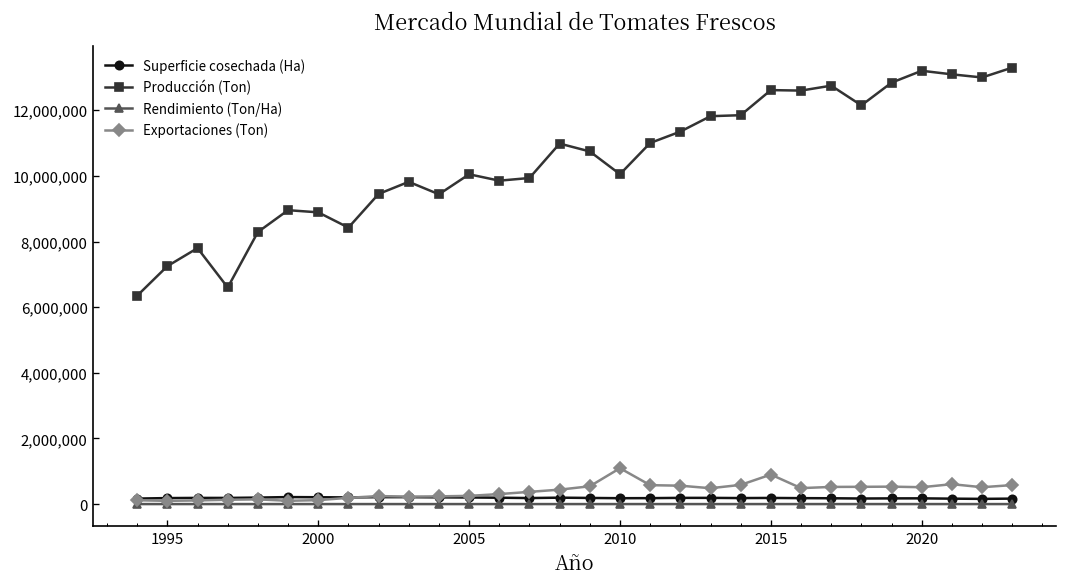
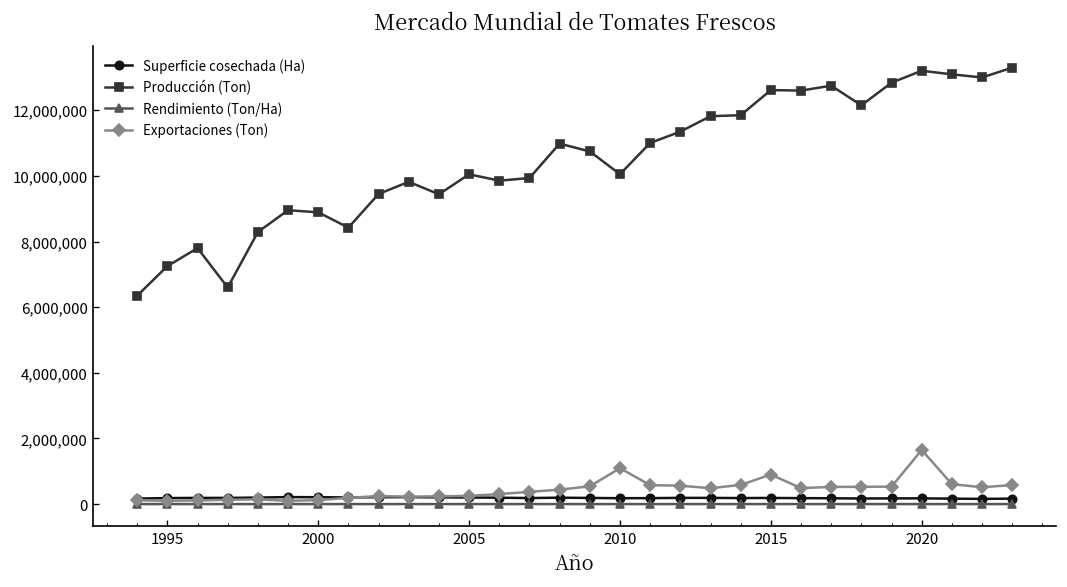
  {
    "Exportaciones (Ton)": {
      "2010": "1,100,000",
      "2015": "900,000",
-     "2020": "500,000"
+     "2020": "1,600,000"
    }
  }
